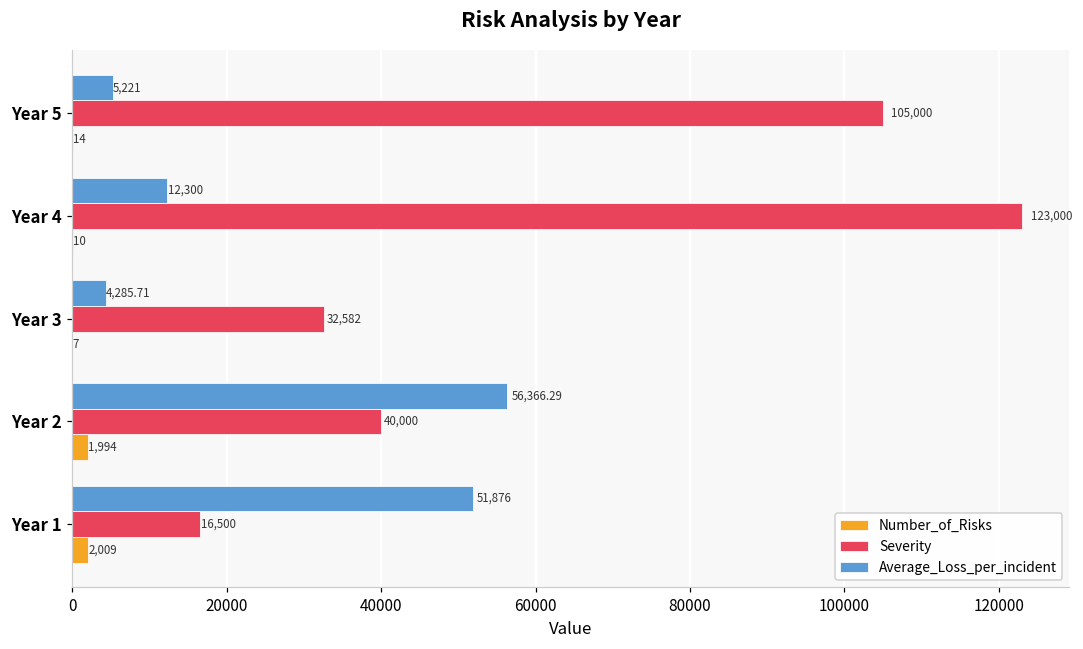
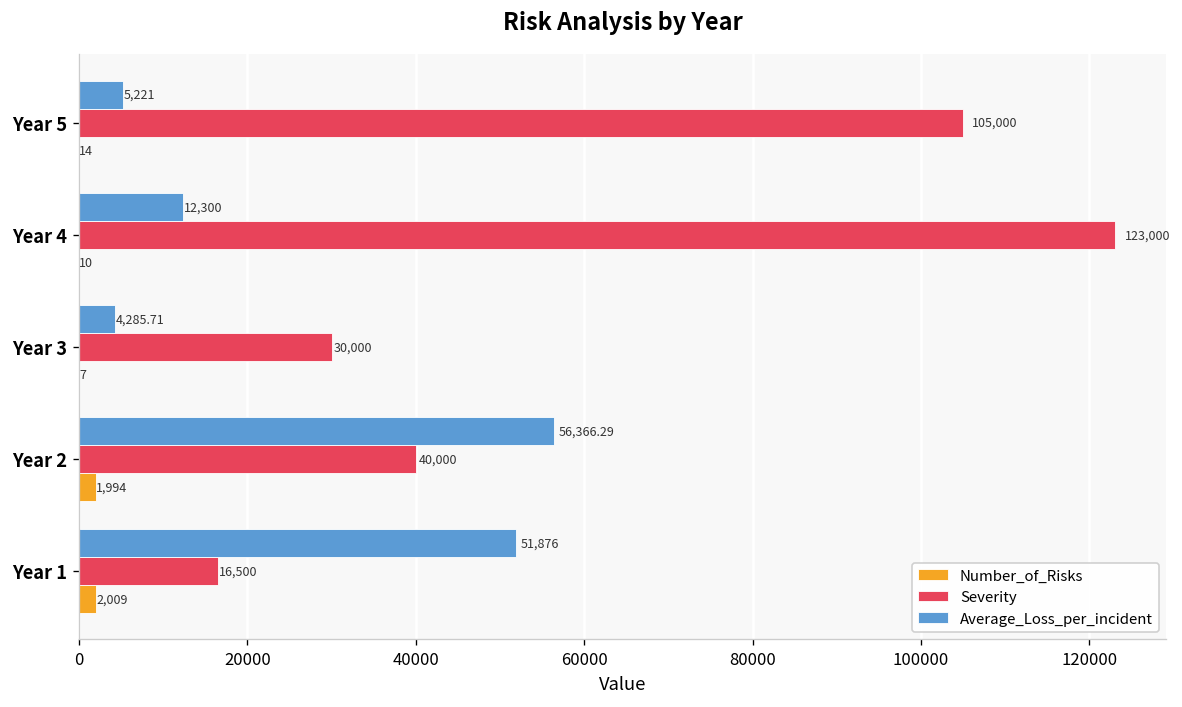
  {
    "Number_of_Risks": {
      "Year 5": "14",
      "Year 4": "10",
      "Year 3": "7",
      "Year 2": "1,994",
      "Year 1": "2,009"
    },
    "Severity": {
      "Year 5": "105,000",
      "Year 4": "123,000",
-     "Year 3": "32,582",
+     "Year 3": "30,000",
      "Year 2": "40,000",
      "Year 1": "16,500"
    },
    "Average_Loss_per_incident": {
      "Year 5": "5,221",
      "Year 4": "12,300",
      "Year 3": "4,285.71",
      "Year 2": "56,366.29",
      "Year 1": "51,876"
    }
  }
